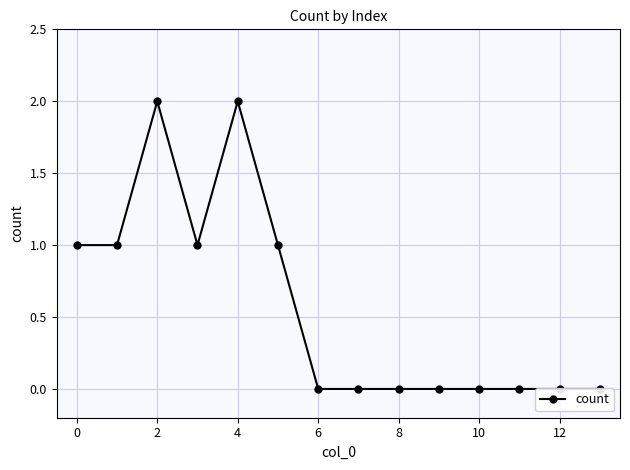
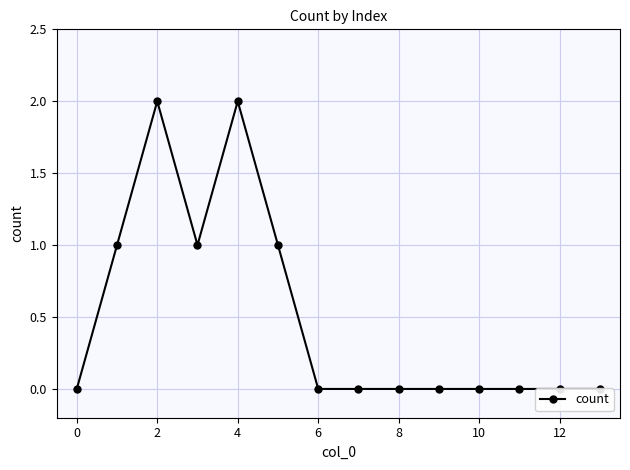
  {
-   "0": 1,
+   "0": 0,
    "2": 2,
    "4": 2,
    "6": 0,
    "8": 0,
    "10": 0
  }
